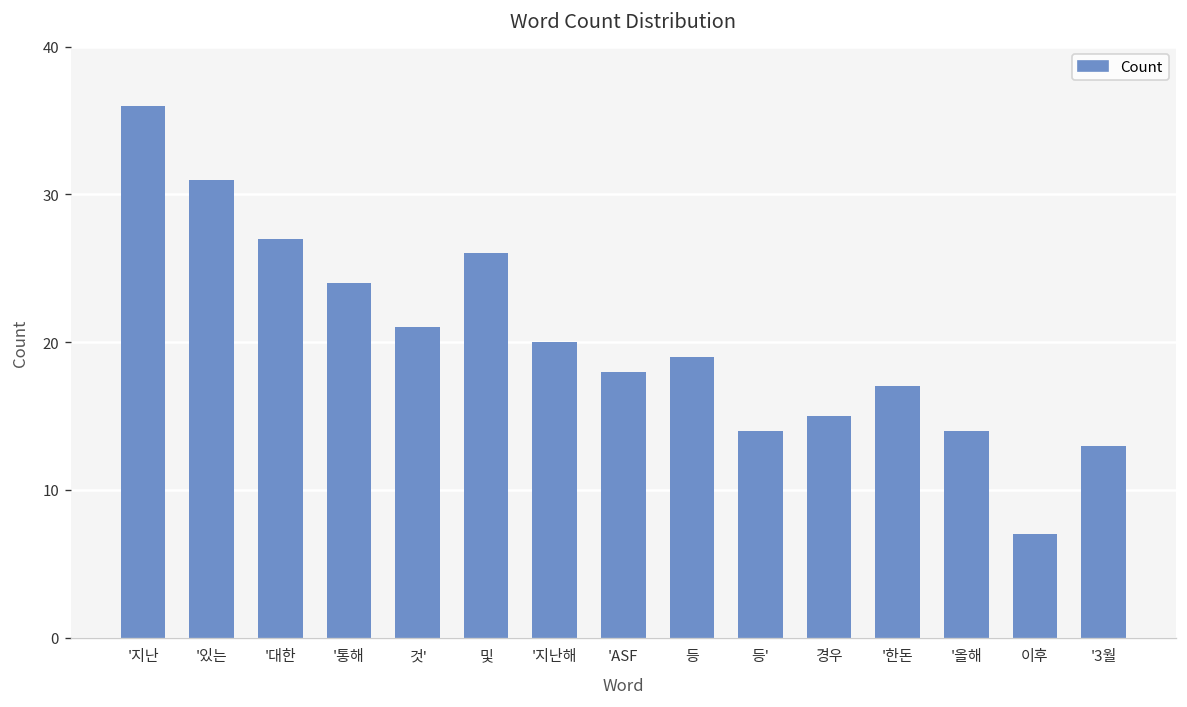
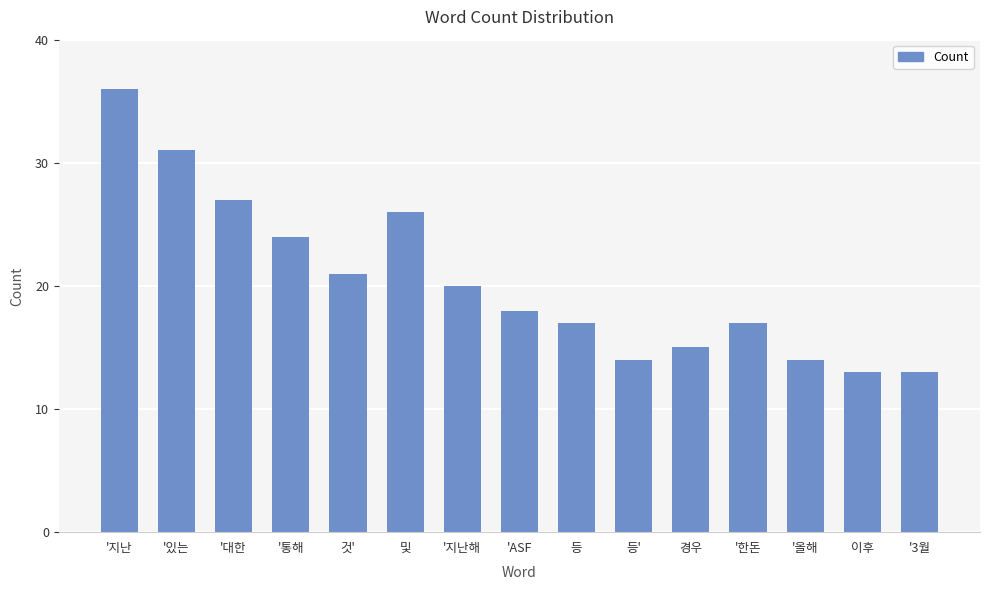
  {
    "'지난": 36,
    "'있는": 31,
    "'대한": 27,
    "'통해": 24,
    "것'": 21,
    "및": 26,
    "'지난해": 20,
    "'ASF": 18,
-   "등": 19,
+   "등": 17,
    "등'": 14,
    "경우": 15,
    "'한돈": 17,
    "'올해": 14,
-   "이후": 7,
+   "이후": 13,
    "'3월": 13
  }
